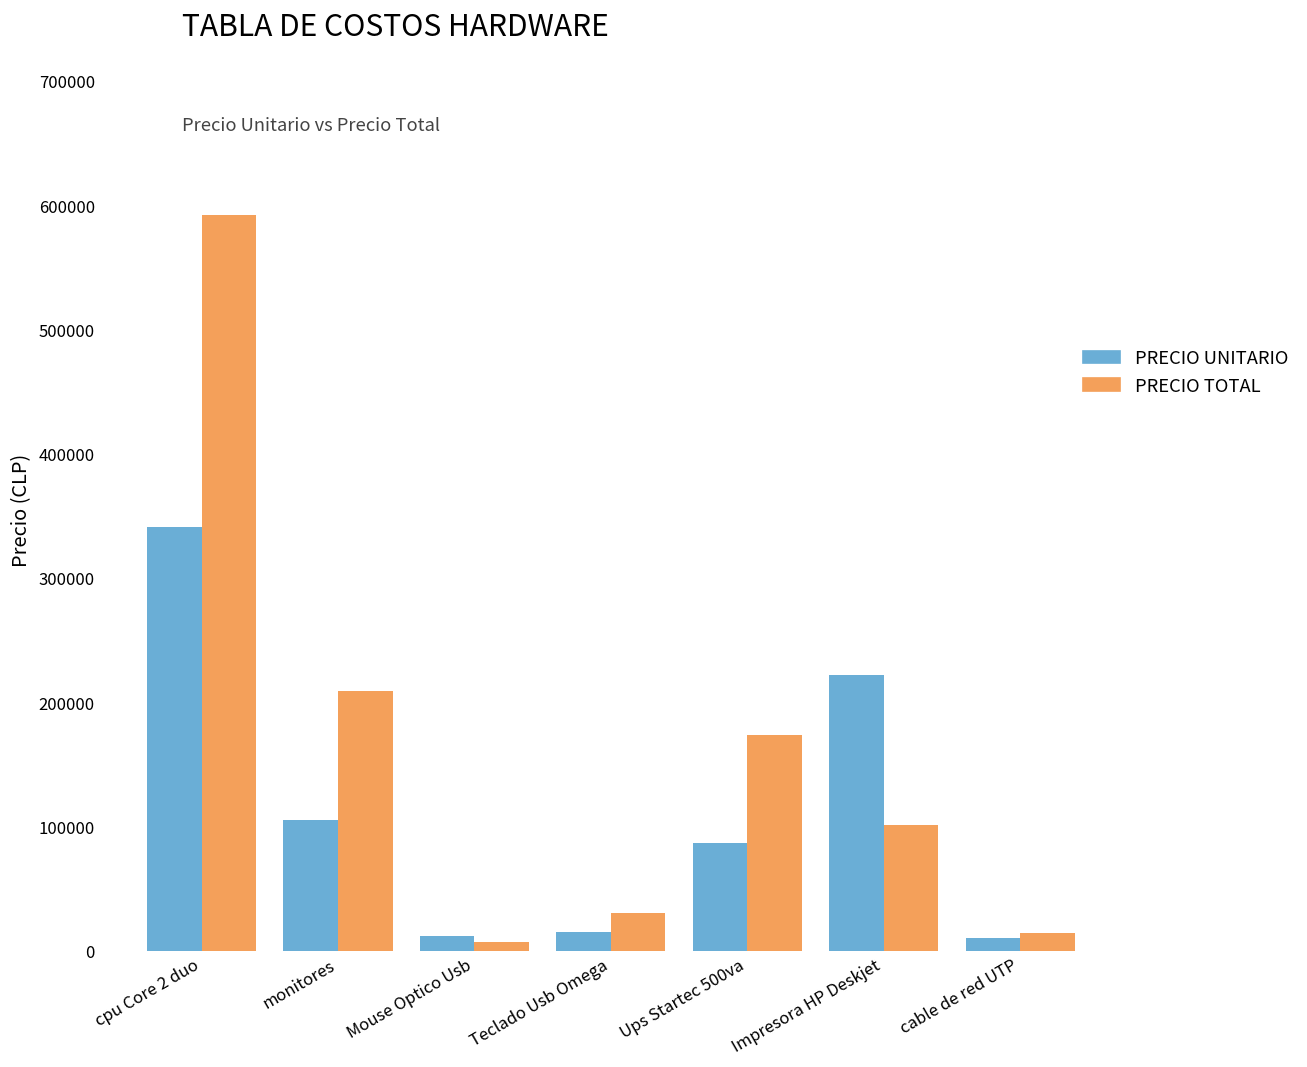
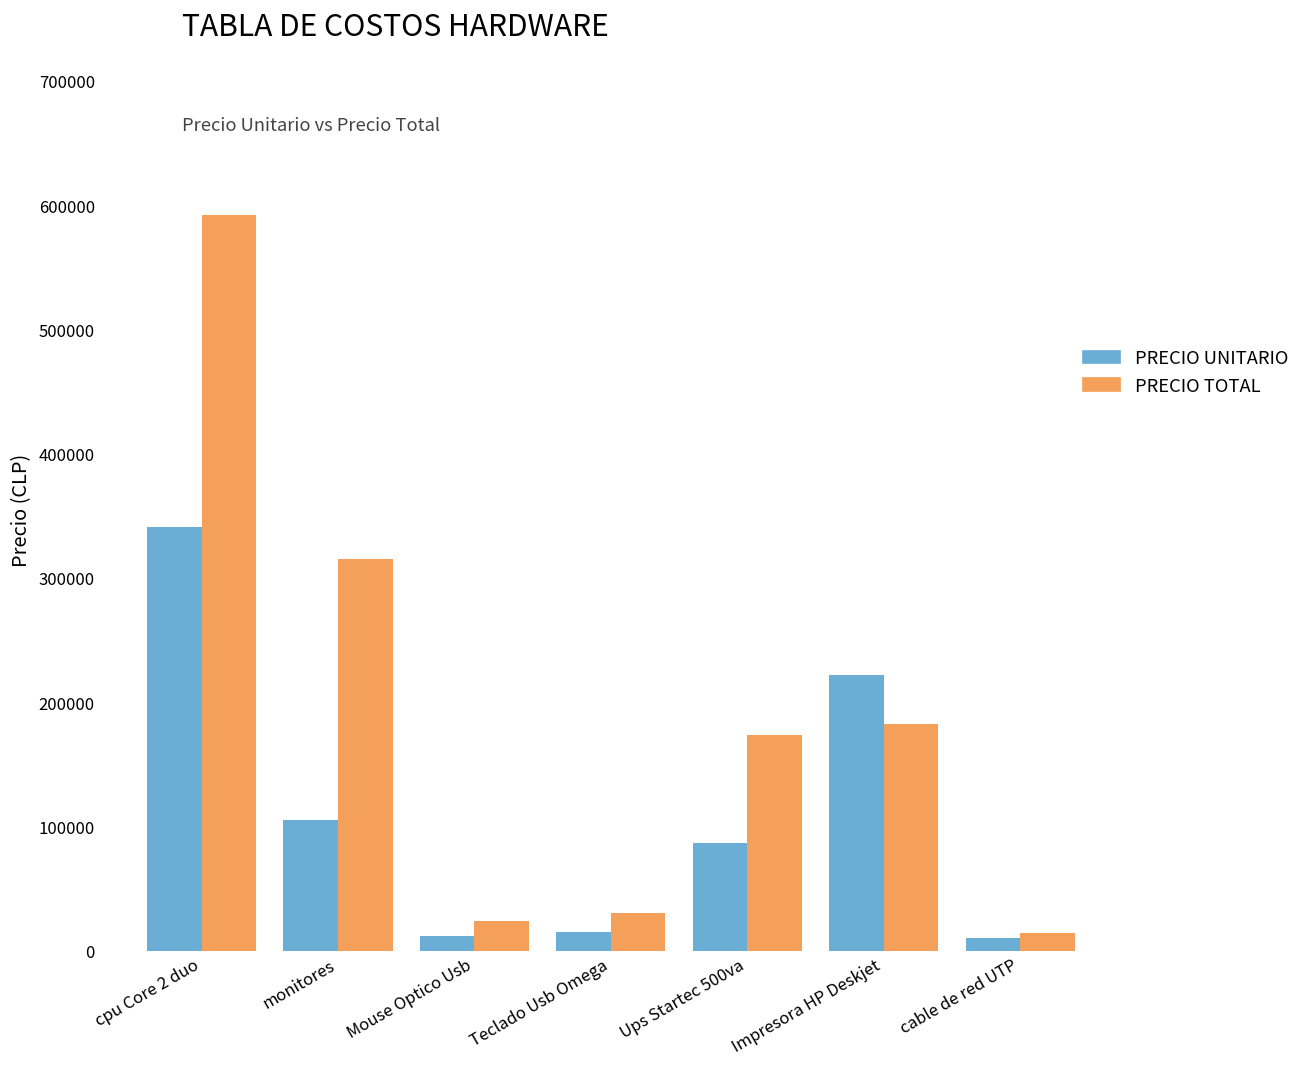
  {
    "PRECIO UNITARIO": {
      "cpu Core 2 duo": 341000,
      "monitores": 105000,
      "Mouse Optico Usb": 12000,
      "Teclado Usb Omega": 15000,
      "Ups Startec 500va": 87000,
      "Impresora HP Deskjet": 222000,
      "cable de red UTP": 10000
    },
    "PRECIO TOTAL": {
      "cpu Core 2 duo": 592000,
-     "monitores": 209000,
-     "Mouse Optico Usb": 7000,
+     "monitores": 315000,
+     "Mouse Optico Usb": 24000,
      "Teclado Usb Omega": 30000,
      "Ups Startec 500va": 174000,
-     "Impresora HP Deskjet": 101000,
+     "Impresora HP Deskjet": 182000,
      "cable de red UTP": 14000
    }
  }
